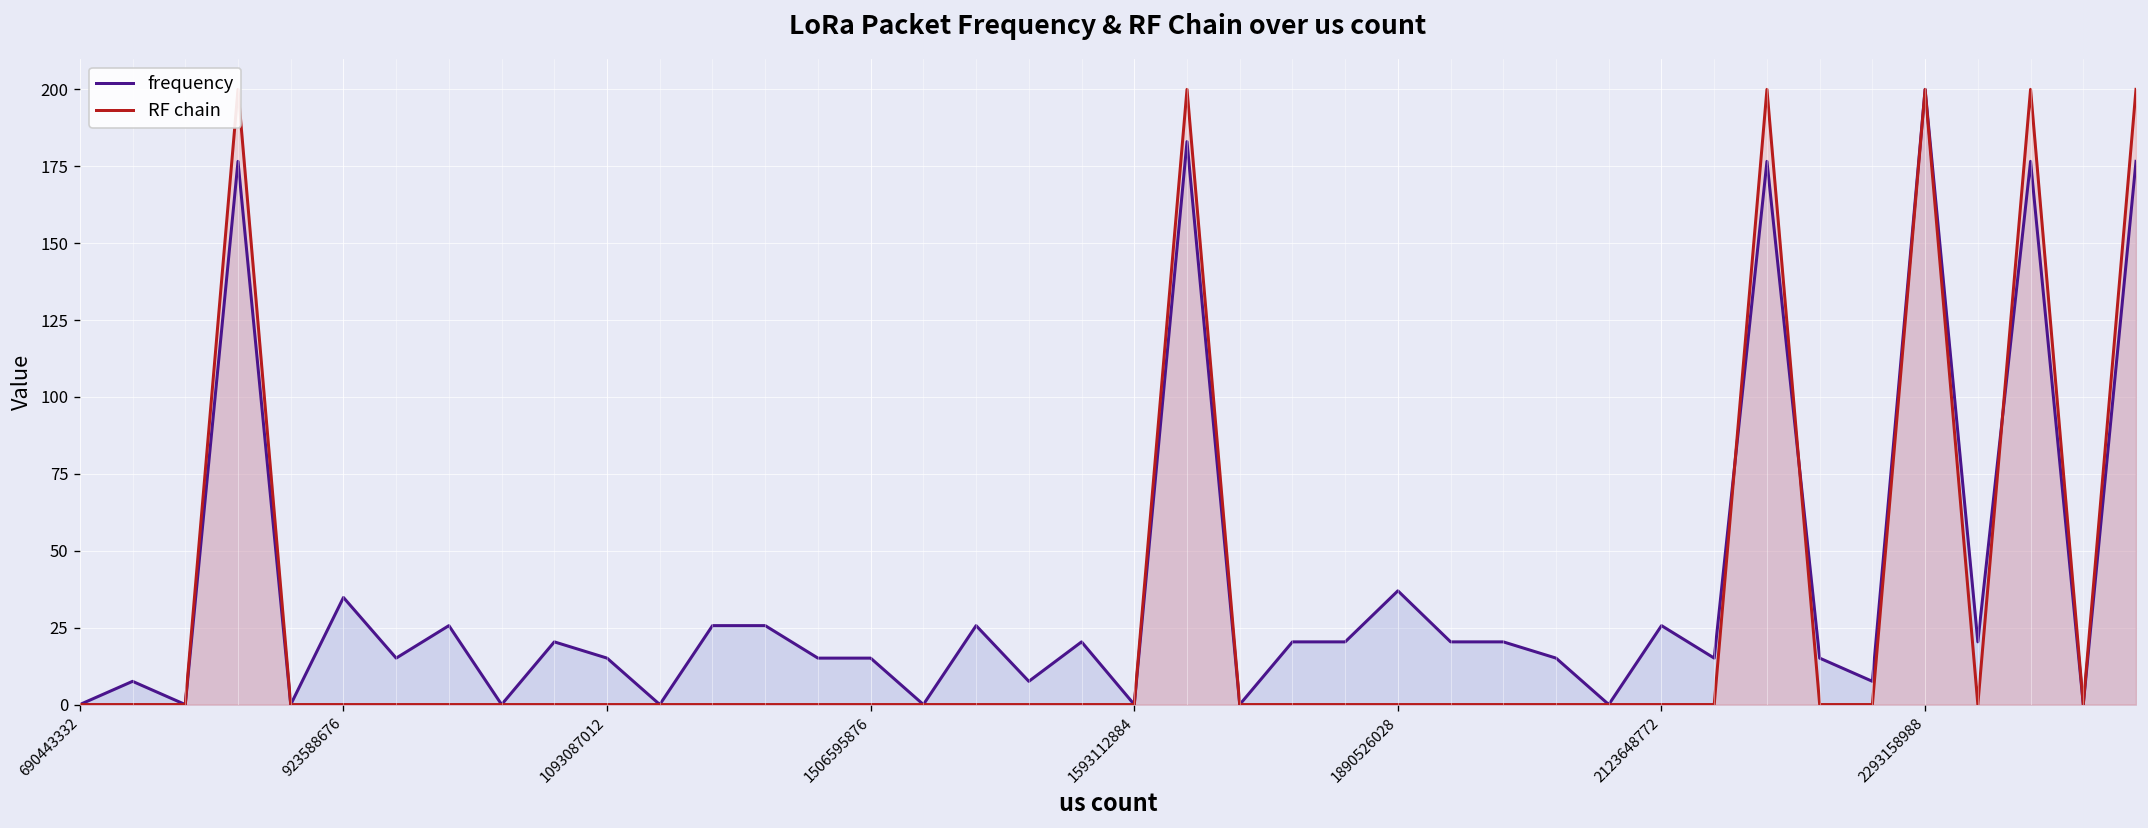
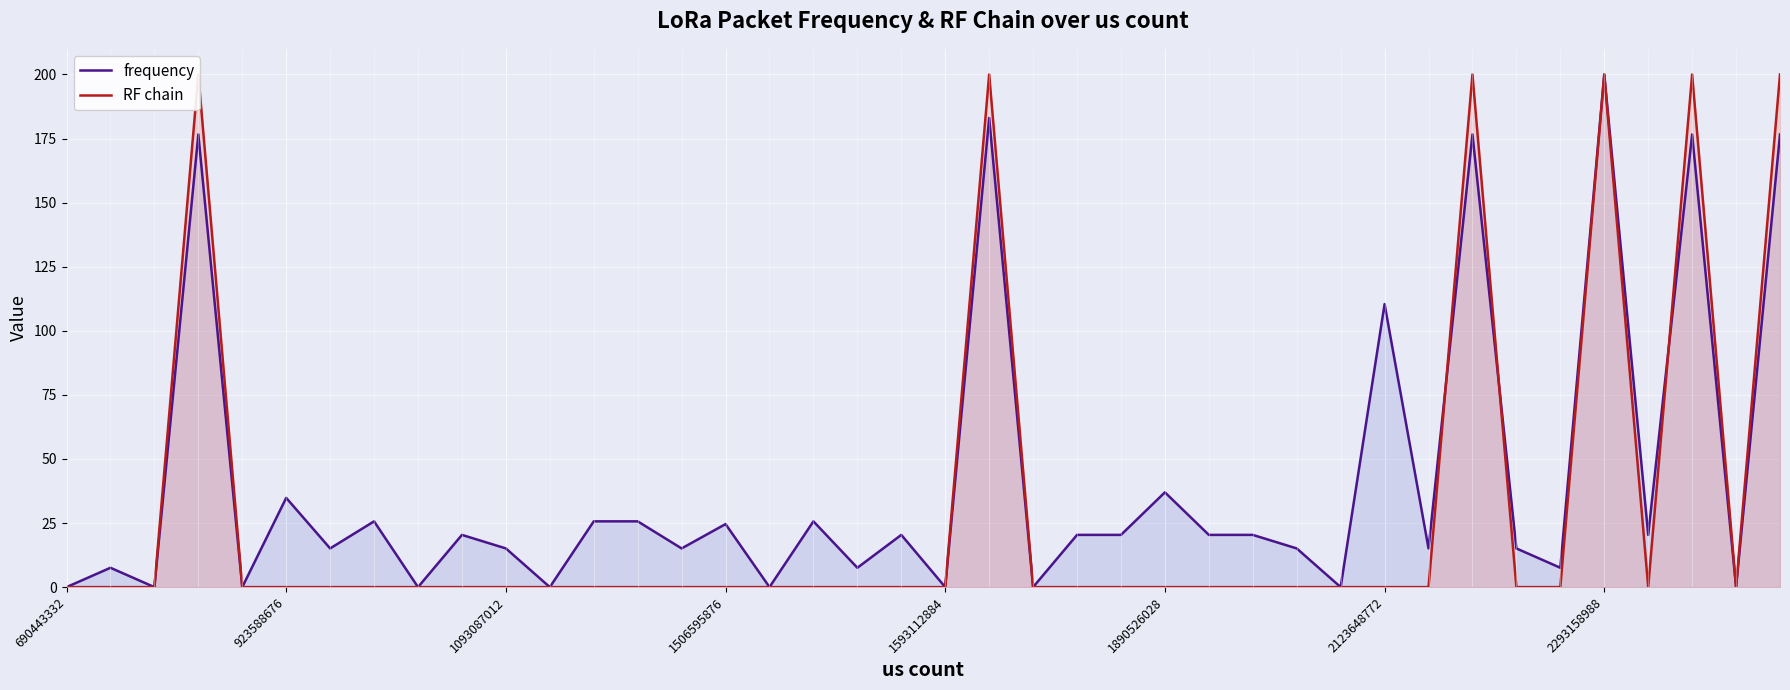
  {
    "frequency": {
      "923588676": 35,
      "1093087012": 15,
-     "1506595876": 15,
+     "1506595876": 25,
      "1890526028": 37,
-     "2123648772": 26
+     "2123648772": 110
    },
    "RF chain": {
      "923588676": 0,
      "1093087012": 0,
      "1506595876": 0,
      "1890526028": 0,
      "2123648772": 0
    }
  }
